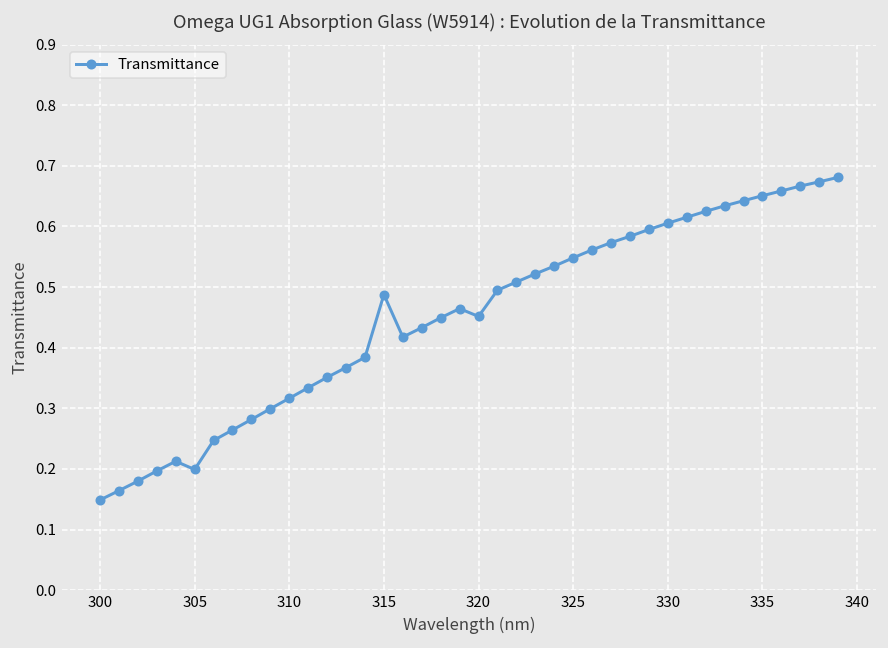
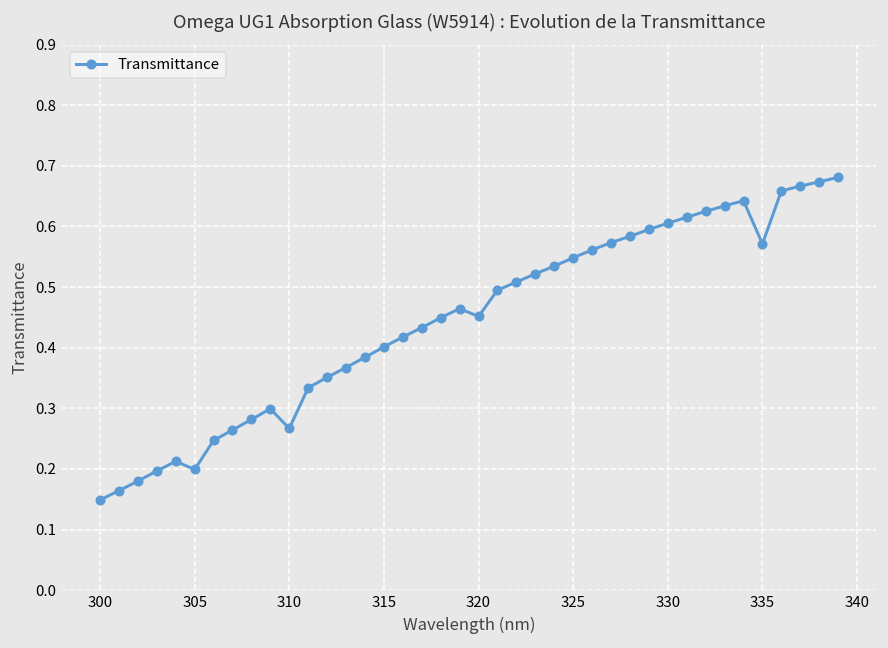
  {
    "300": 0.15,
    "305": 0.20,
-   "310": 0.32,
-   "315": 0.49,
+   "310": 0.27,
+   "315": 0.40,
    "320": 0.45,
    "325": 0.55,
    "330": 0.61,
-   "335": 0.65
+   "335": 0.57
  }
